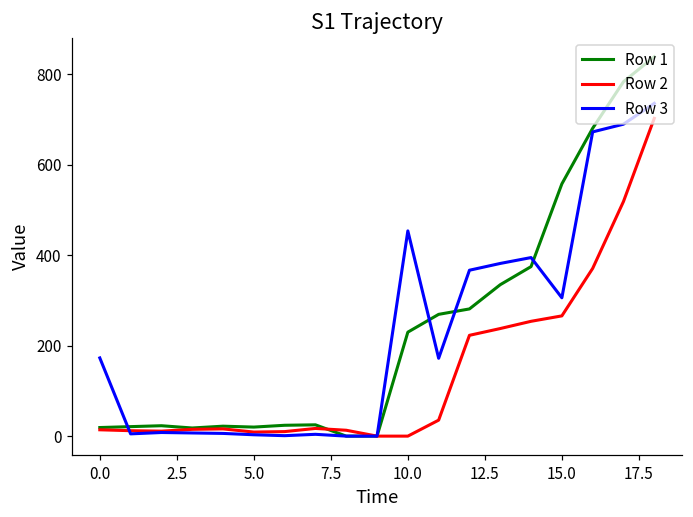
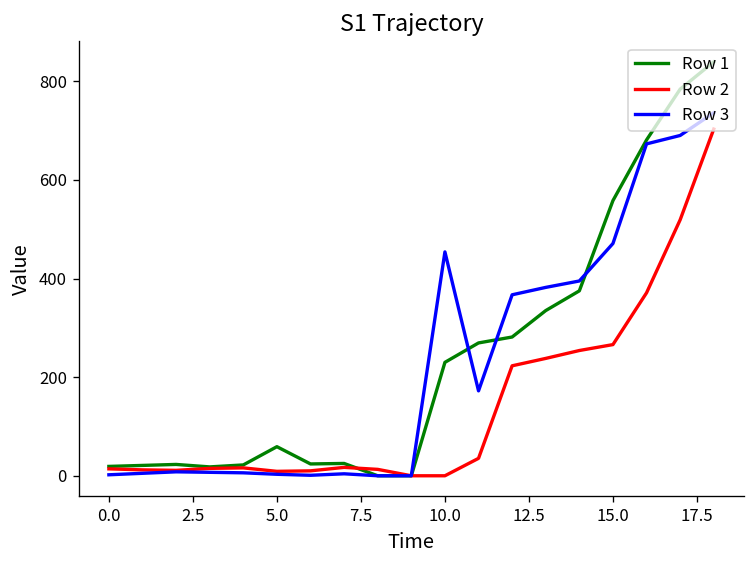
  {
    "Row 1": {
-     "5.0": 20,
+     "5.0": 60,
      "10.0": 230,
      "15.0": 560
    },
    "Row 2": {
      "10.0": 0,
      "15.0": 270
    },
    "Row 3": {
-     "0.0": 170,
+     "0.0": 0,
      "10.0": 450,
-     "15.0": 310
+     "15.0": 470
    }
  }
